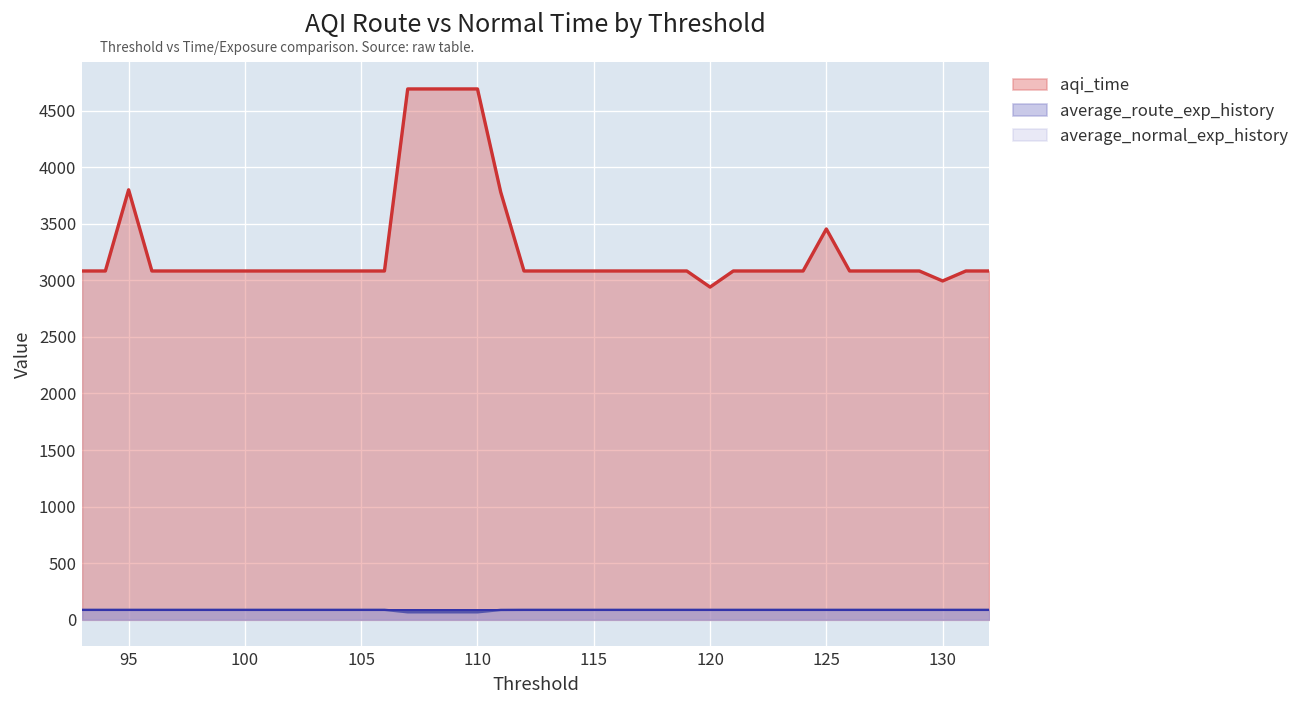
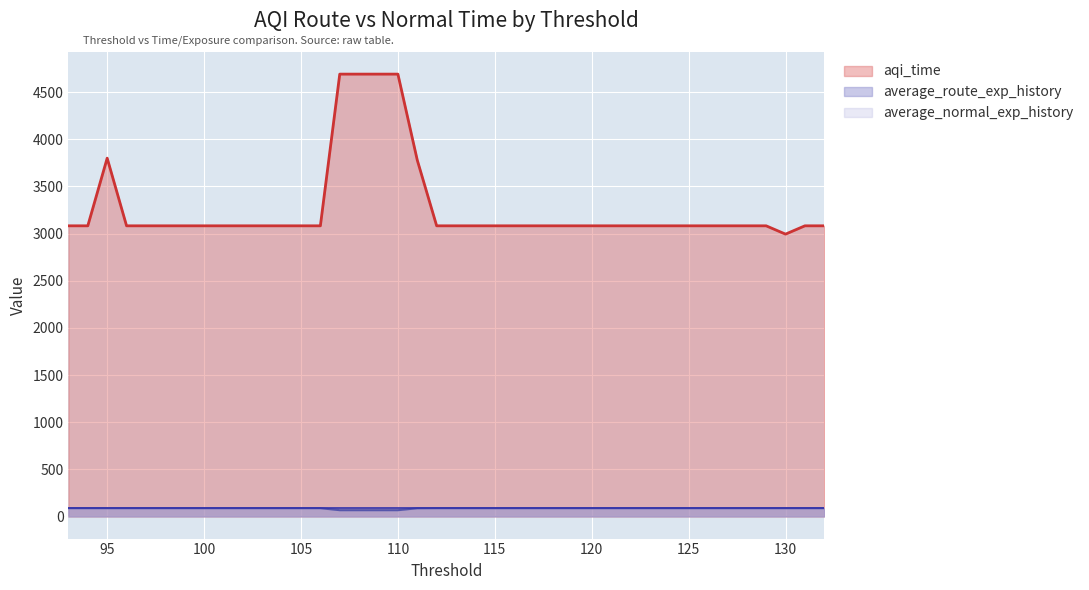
  {
    "aqi_time": {
      "95": 3800,
      "100": 3100,
      "105": 3100,
      "110": 4700,
      "115": 3100,
-     "120": 2900,
-     "125": 3500,
+     "120": 3100,
+     "125": 3100,
      "130": 3000
    }
  }
